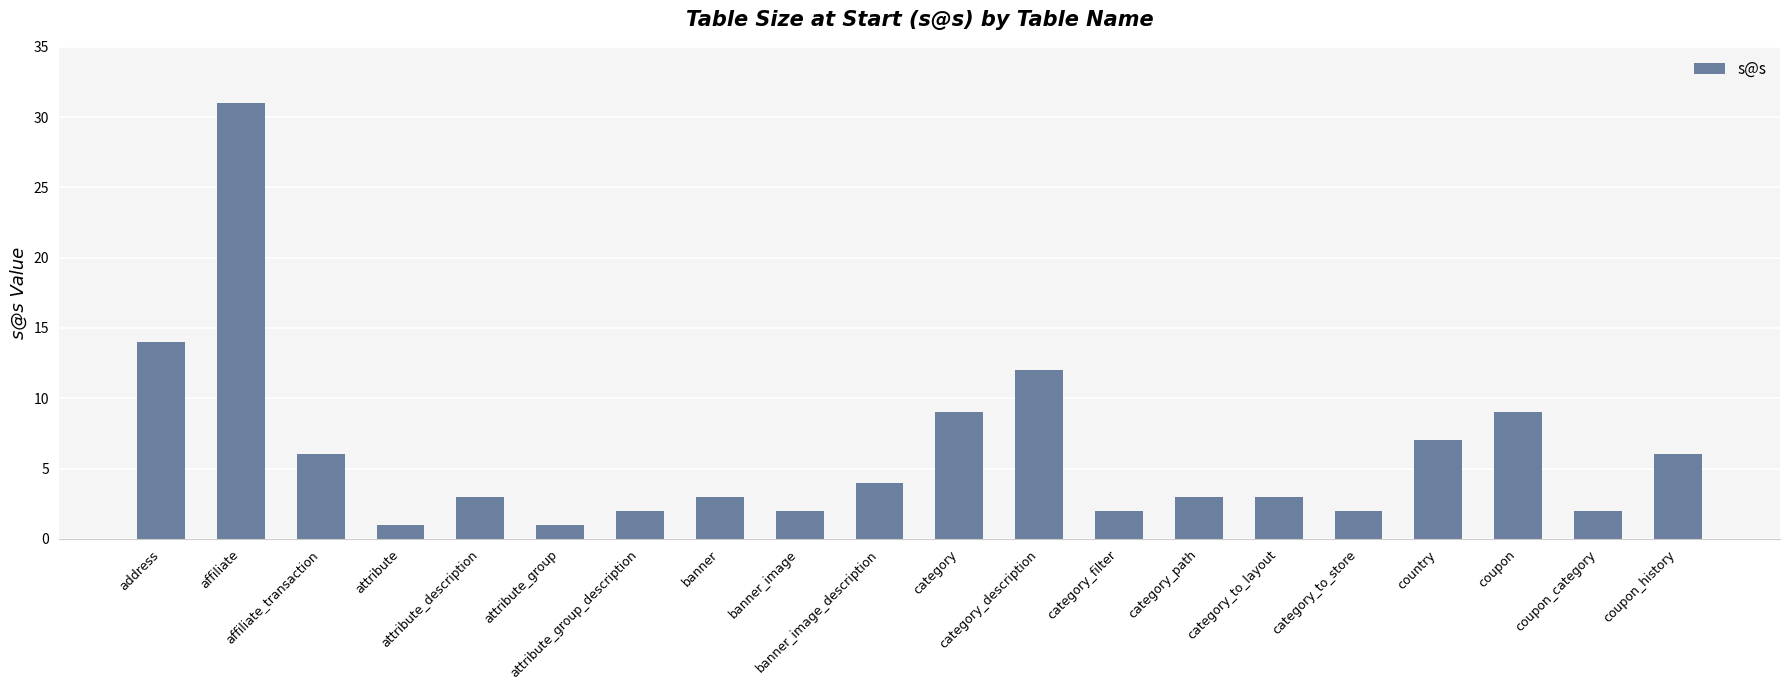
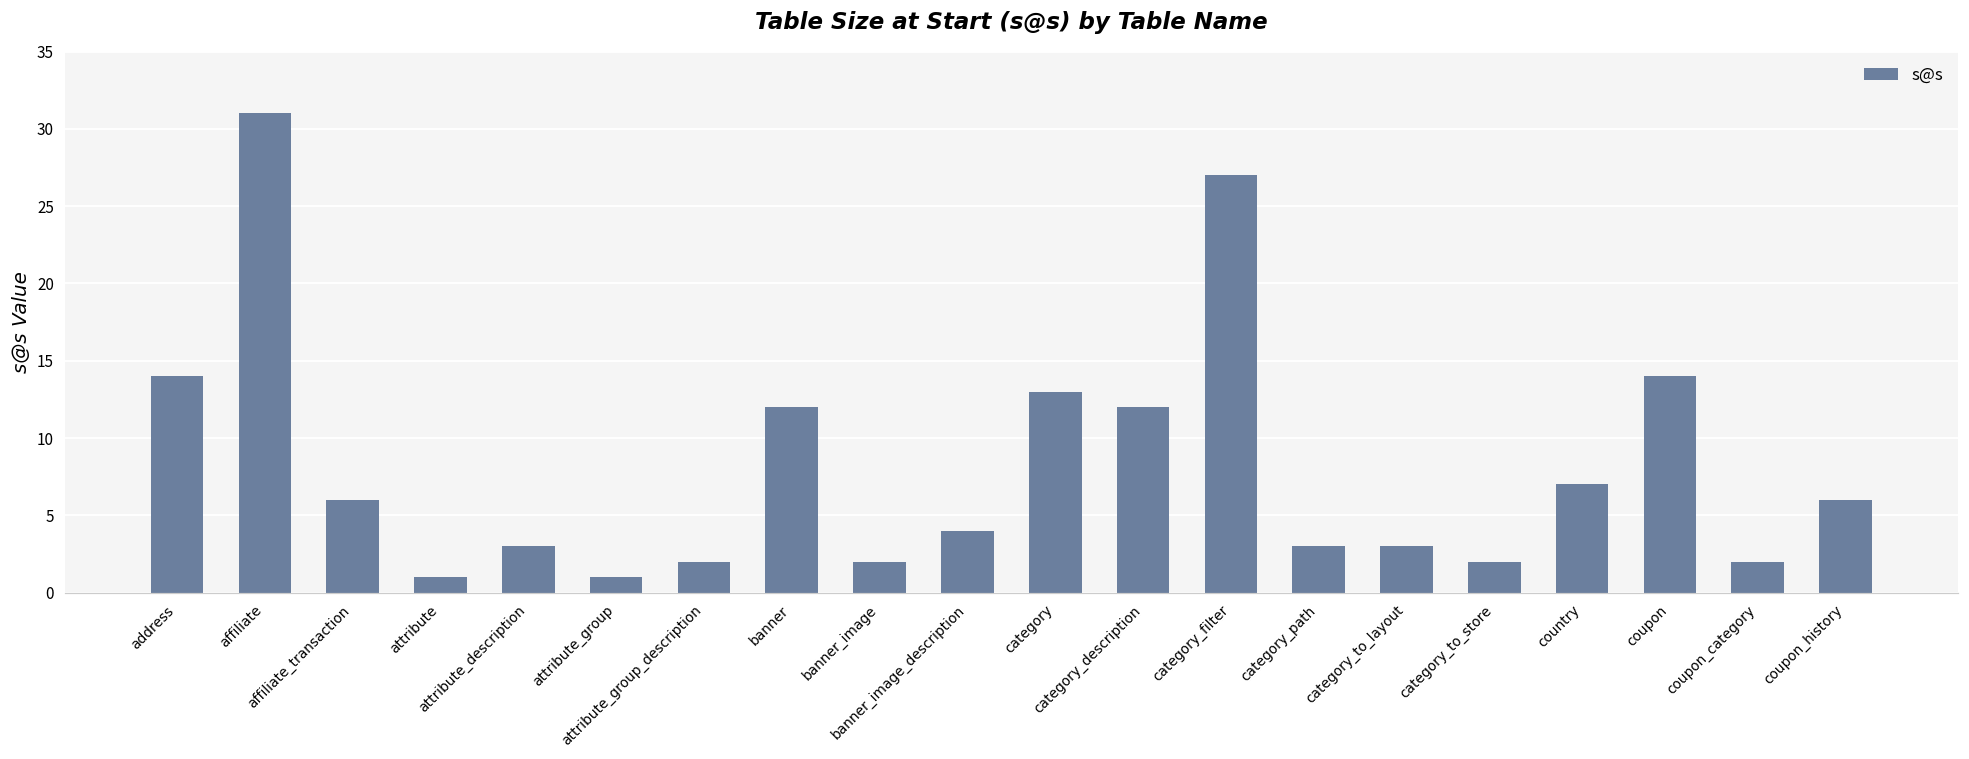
  {
    "address": 14,
    "affiliate": 31,
    "affiliate_transaction": 6,
    "attribute": 1,
    "attribute_description": 3,
    "attribute_group": 1,
    "attribute_group_description": 2,
-   "banner": 3,
+   "banner": 12,
    "banner_image": 2,
    "banner_image_description": 4,
-   "category": 9,
+   "category": 13,
    "category_description": 12,
-   "category_filter": 2,
+   "category_filter": 27,
    "category_path": 3,
    "category_to_layout": 3,
    "category_to_store": 2,
    "country": 7,
-   "coupon": 9,
+   "coupon": 14,
    "coupon_category": 2,
    "coupon_history": 6
  }
